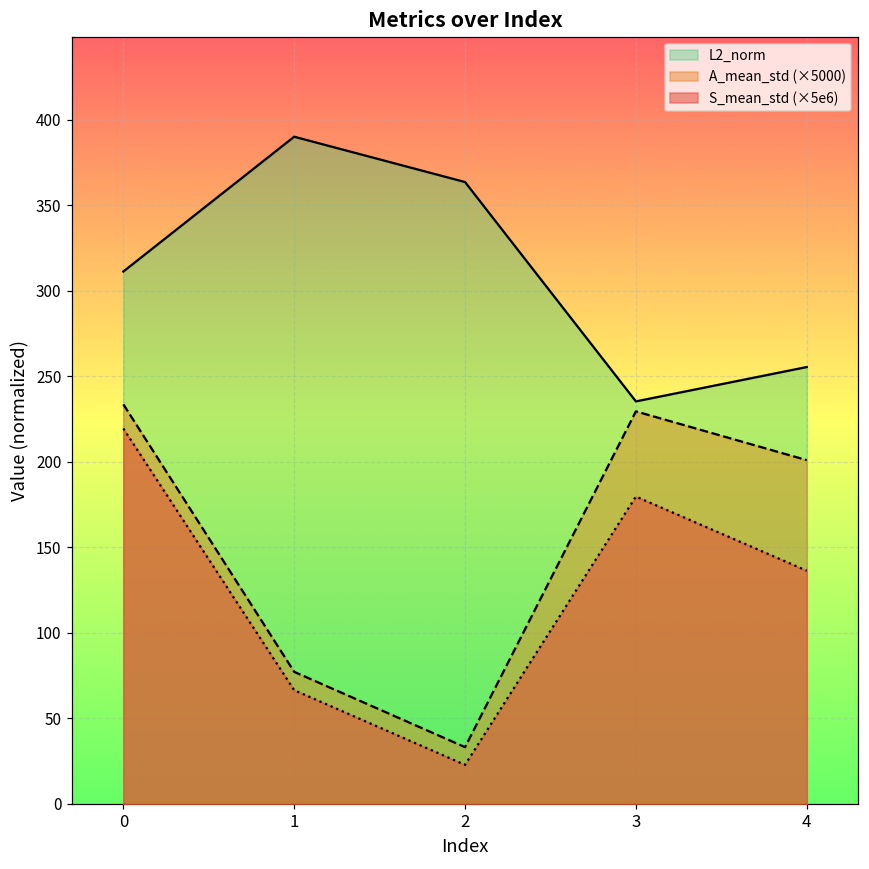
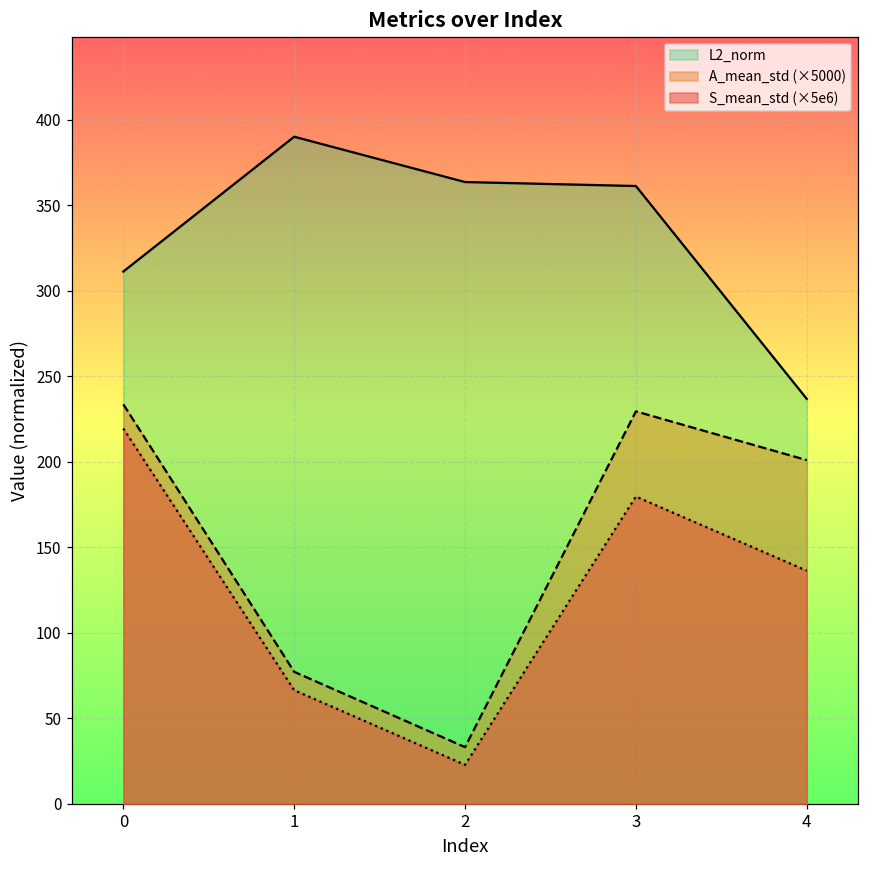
  {
    "L2_norm": {
      "0": 311,
      "1": 390,
      "2": 364,
-     "3": 235,
-     "4": 255
+     "3": 361,
+     "4": 237
    }
  }
